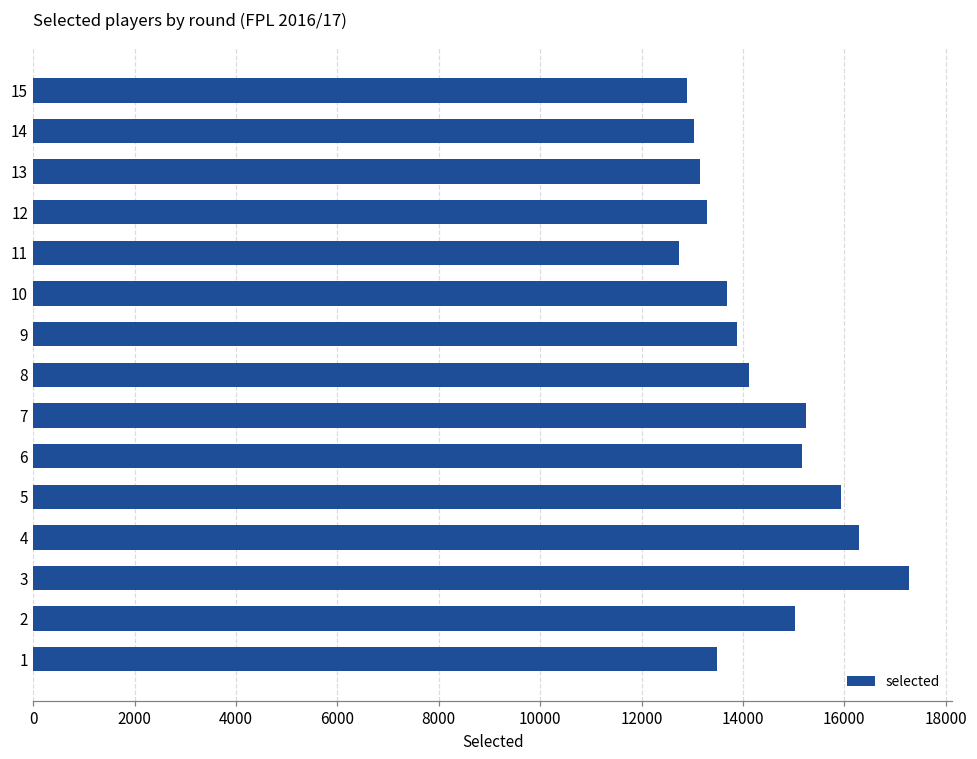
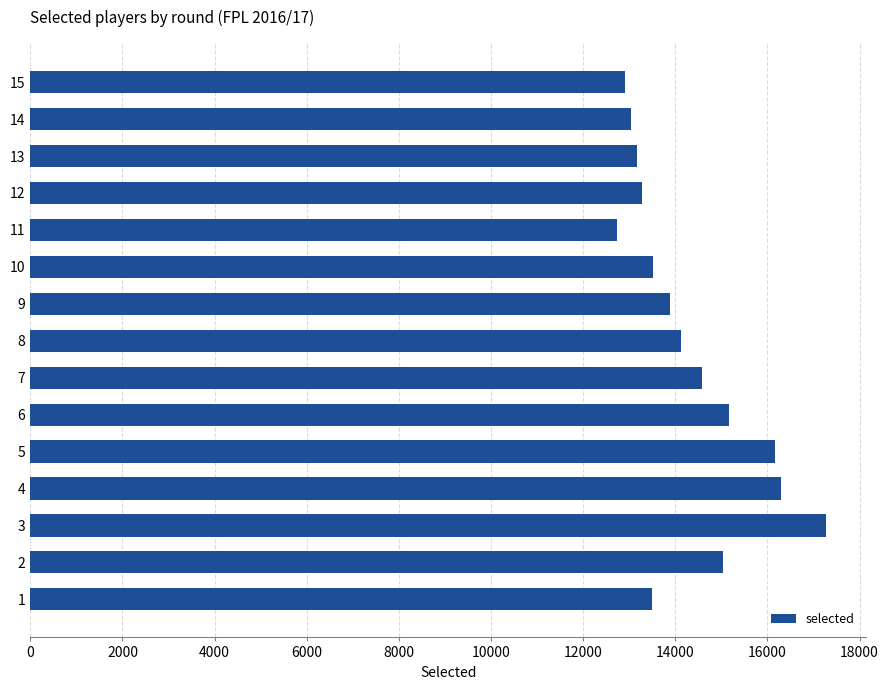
  {
    "15": 12900,
    "14": 13000,
    "13": 13200,
    "12": 13300,
    "11": 12700,
-   "10": 13700,
+   "10": 13500,
    "9": 13900,
    "8": 14100,
-   "7": 15200,
+   "7": 14600,
    "6": 15200,
-   "5": 15900,
+   "5": 16200,
    "4": 16300,
    "3": 17300,
    "2": 15000,
    "1": 13500
  }
